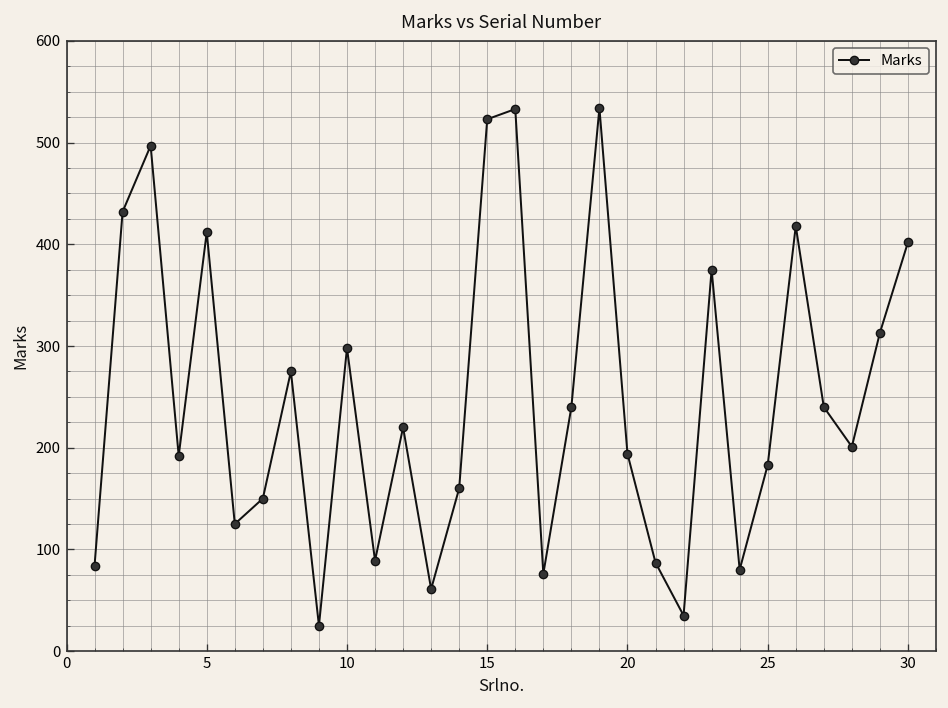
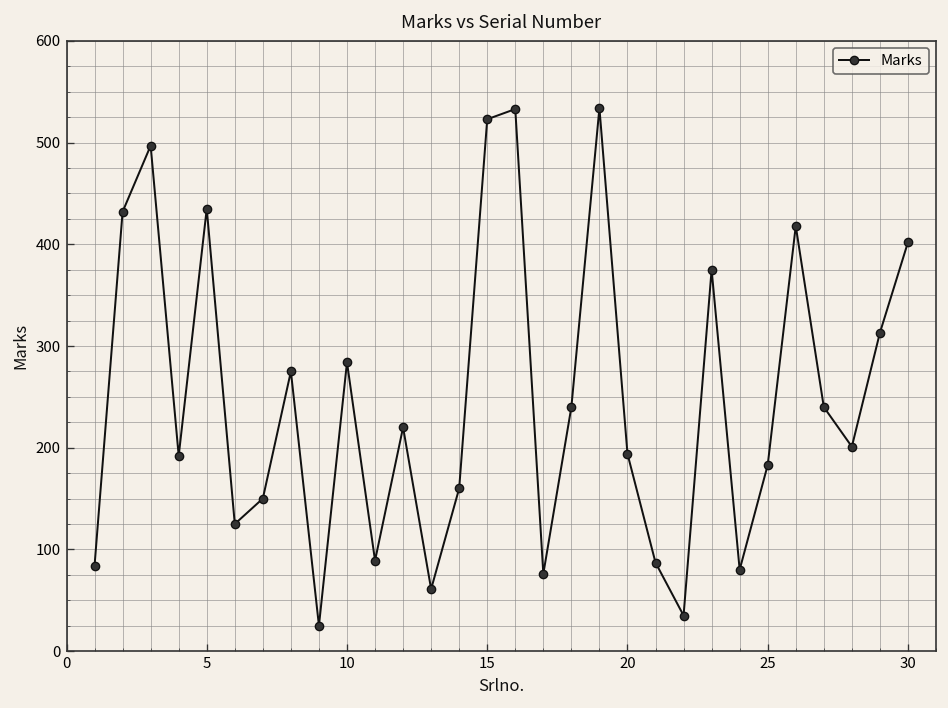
  {
-   "5": 410,
-   "10": 300,
+   "5": 440,
+   "10": 280,
    "15": 520,
    "20": 190,
    "25": 180,
    "30": 400
  }
